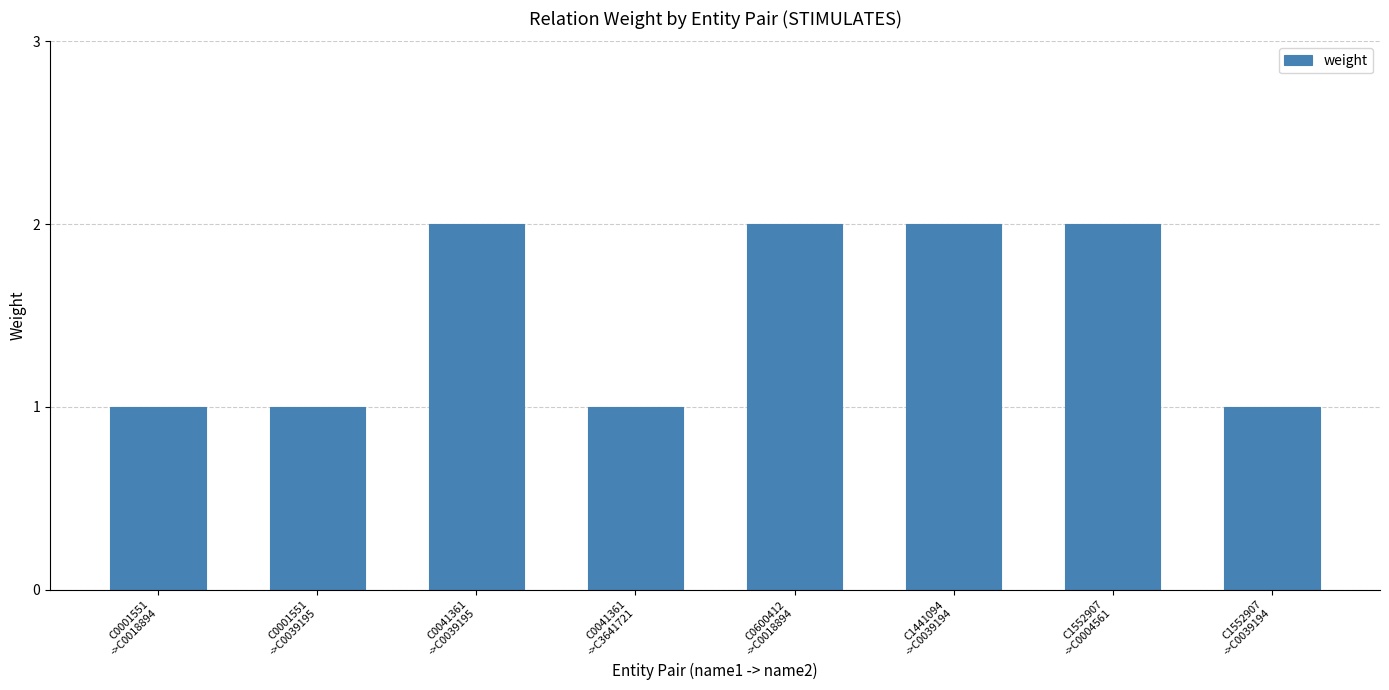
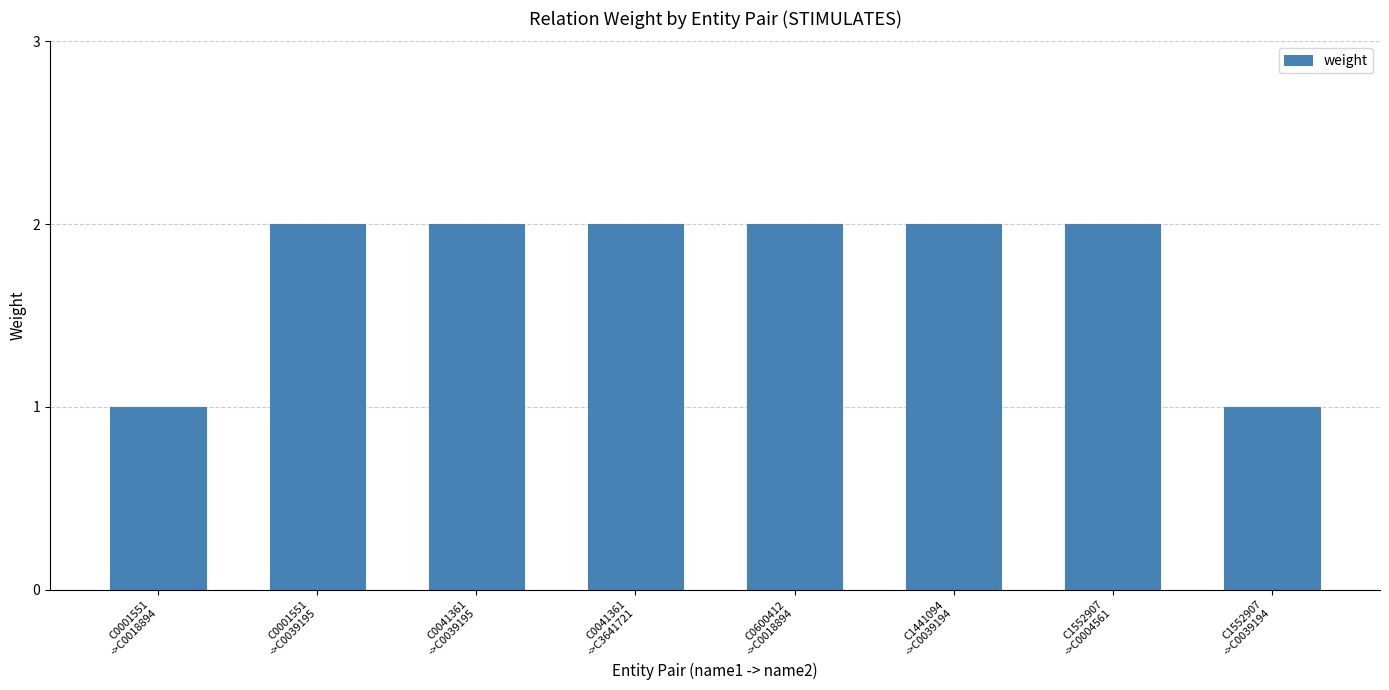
  {
    "C0001551 ->C0018894": 1,
-   "C0001551 ->C0039195": 1,
+   "C0001551 ->C0039195": 2,
    "C0041361 ->C0039195": 2,
-   "C0041361 ->C3641721": 1,
+   "C0041361 ->C3641721": 2,
    "C0600412 ->C0018894": 2,
    "C1441094 ->C0039194": 2,
    "C1552907 ->C0004561": 2,
    "C1552907 ->C0039194": 1
  }
